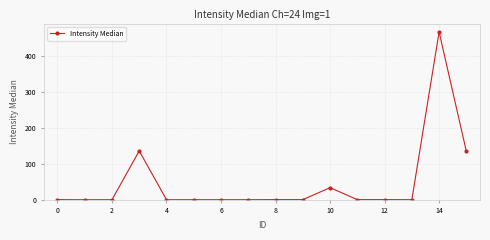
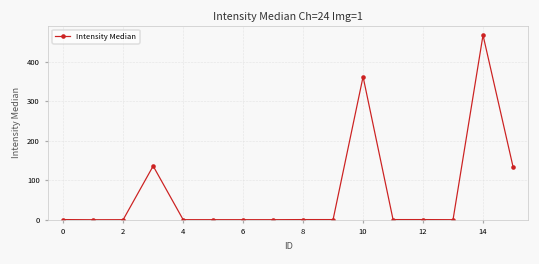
  {
    "0": 0,
    "2": 0,
    "4": 0,
    "6": 0,
    "8": 0,
-   "10": 30,
+   "10": 360,
    "12": 0,
    "14": 470
  }
